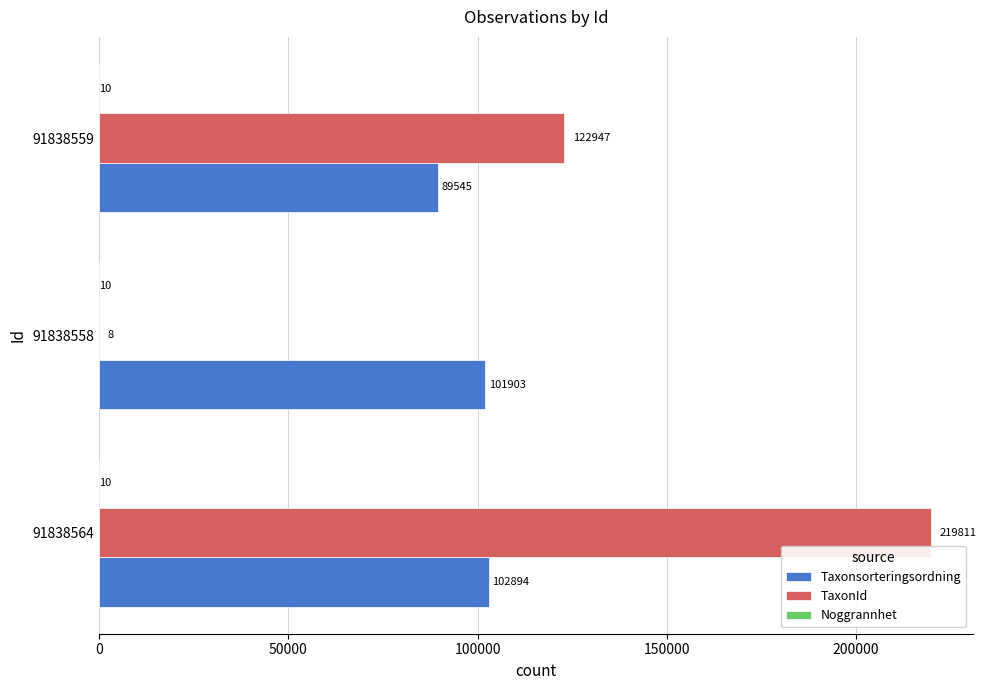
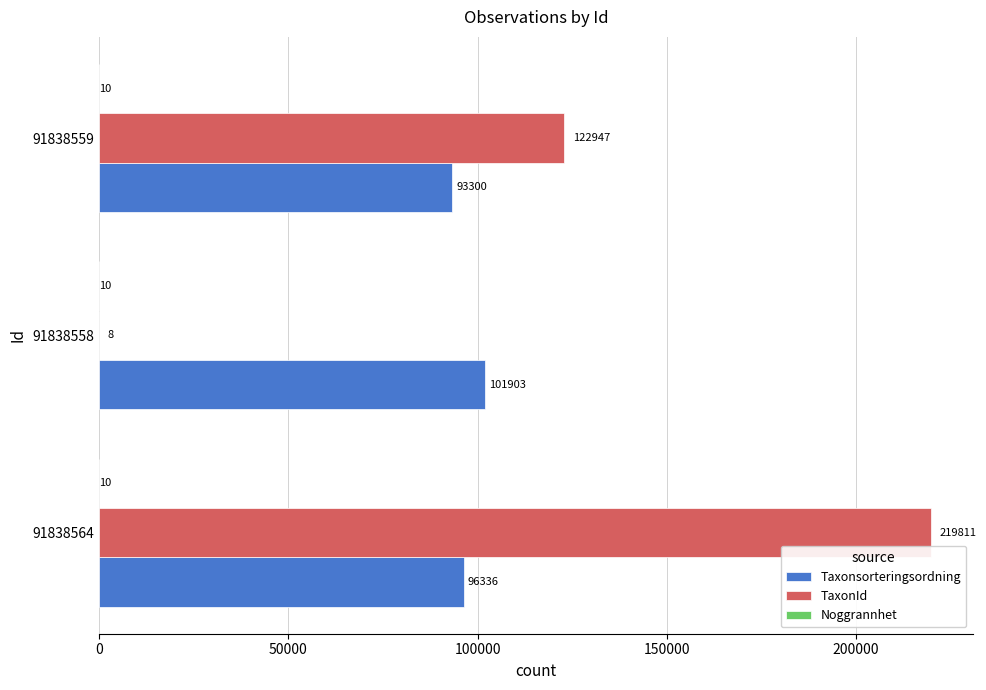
  {
    "Taxonsorteringsordning": {
-     "91838559": 89545,
+     "91838559": 93300,
      "91838558": 101903,
-     "91838564": 102894
+     "91838564": 96336
    },
    "TaxonId": {
      "91838559": 122947,
      "91838558": 8,
      "91838564": 219811
    },
    "Noggrannhet": {
      "91838559": 10,
      "91838558": 10,
      "91838564": 10
    }
  }
